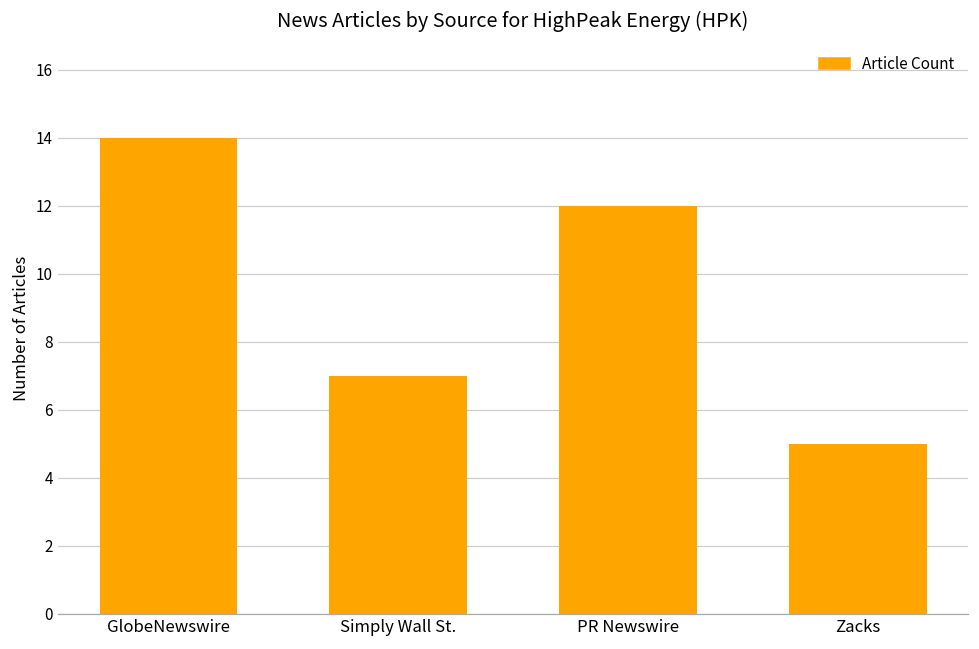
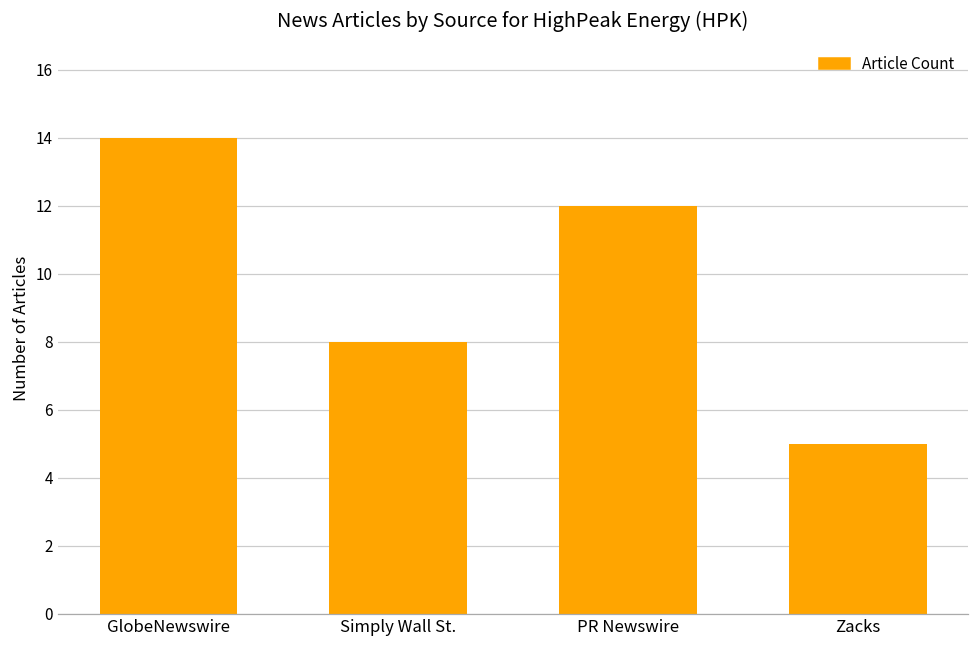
  {
    "GlobeNewswire": 14,
-   "Simply Wall St.": 7,
+   "Simply Wall St.": 8,
    "PR Newswire": 12,
    "Zacks": 5
  }
